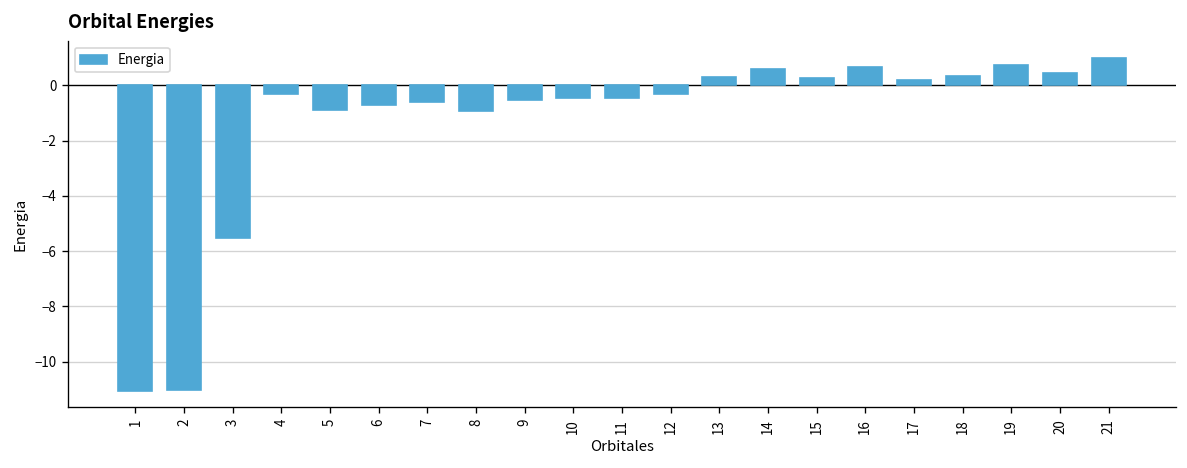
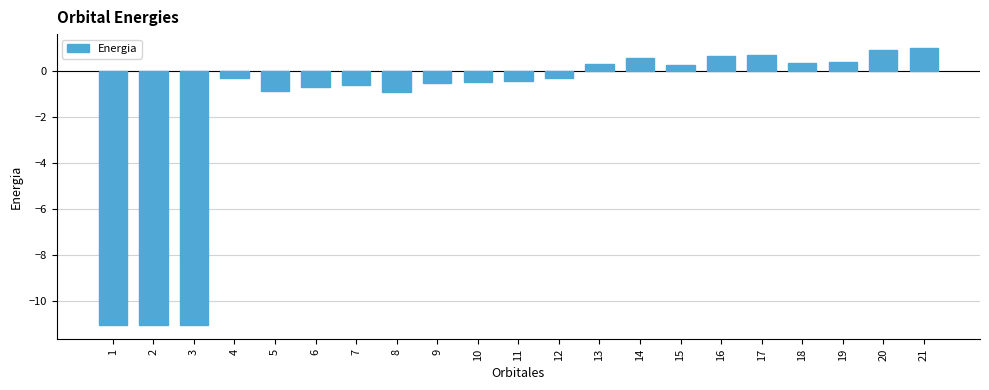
  {
    "1": -11.0,
    "2": -11.0,
-   "3": -5.5,
+   "3": -11.0,
    "4": -0.3,
    "5": -0.9,
    "6": -0.7,
    "7": -0.6,
    "8": -0.9,
    "9": -0.5,
    "10": -0.5,
    "11": -0.4,
    "12": -0.3,
    "13": 0.3,
    "14": 0.6,
    "15": 0.3,
    "16": 0.7,
-   "17": 0.2,
+   "17": 0.7,
    "18": 0.3,
-   "19": 0.7,
-   "20": 0.4,
+   "19": 0.4,
+   "20": 0.9,
    "21": 1.0
  }
